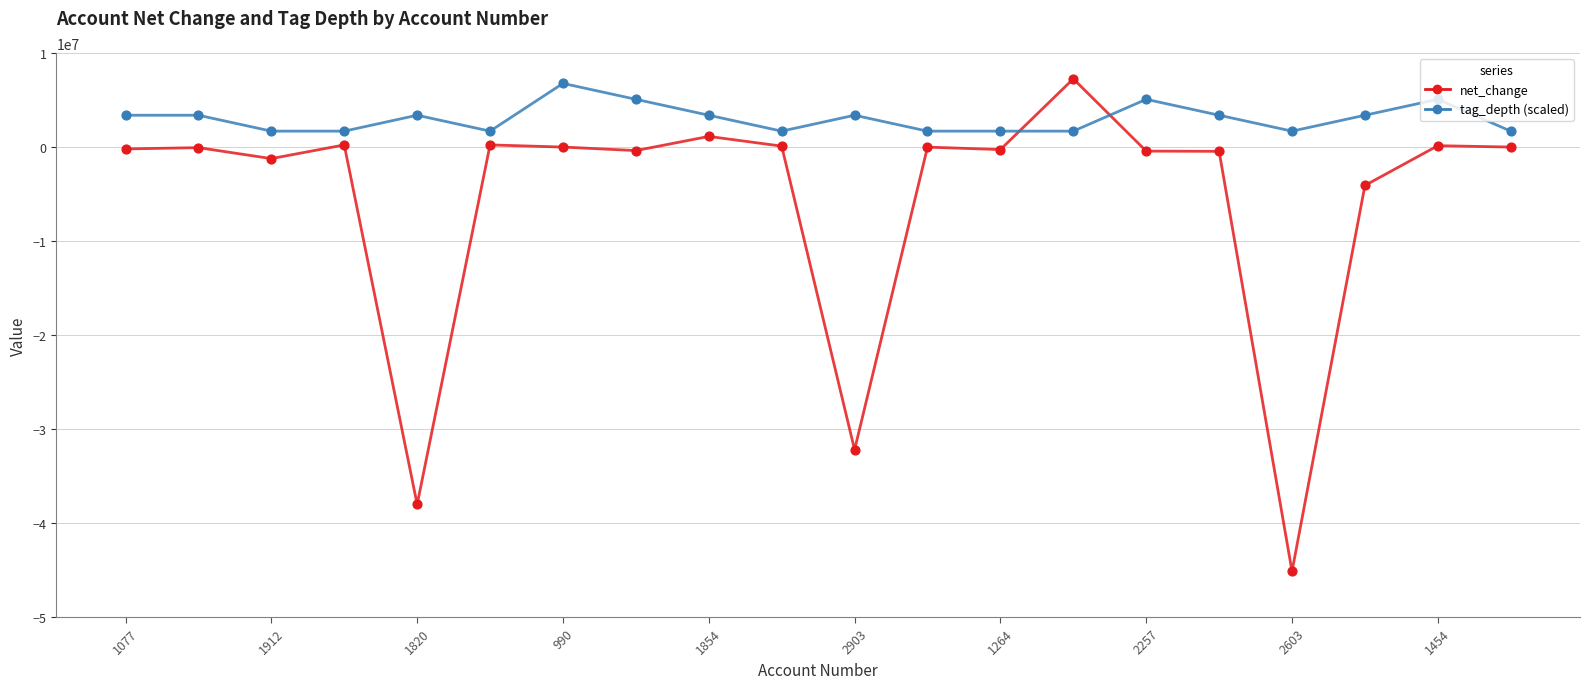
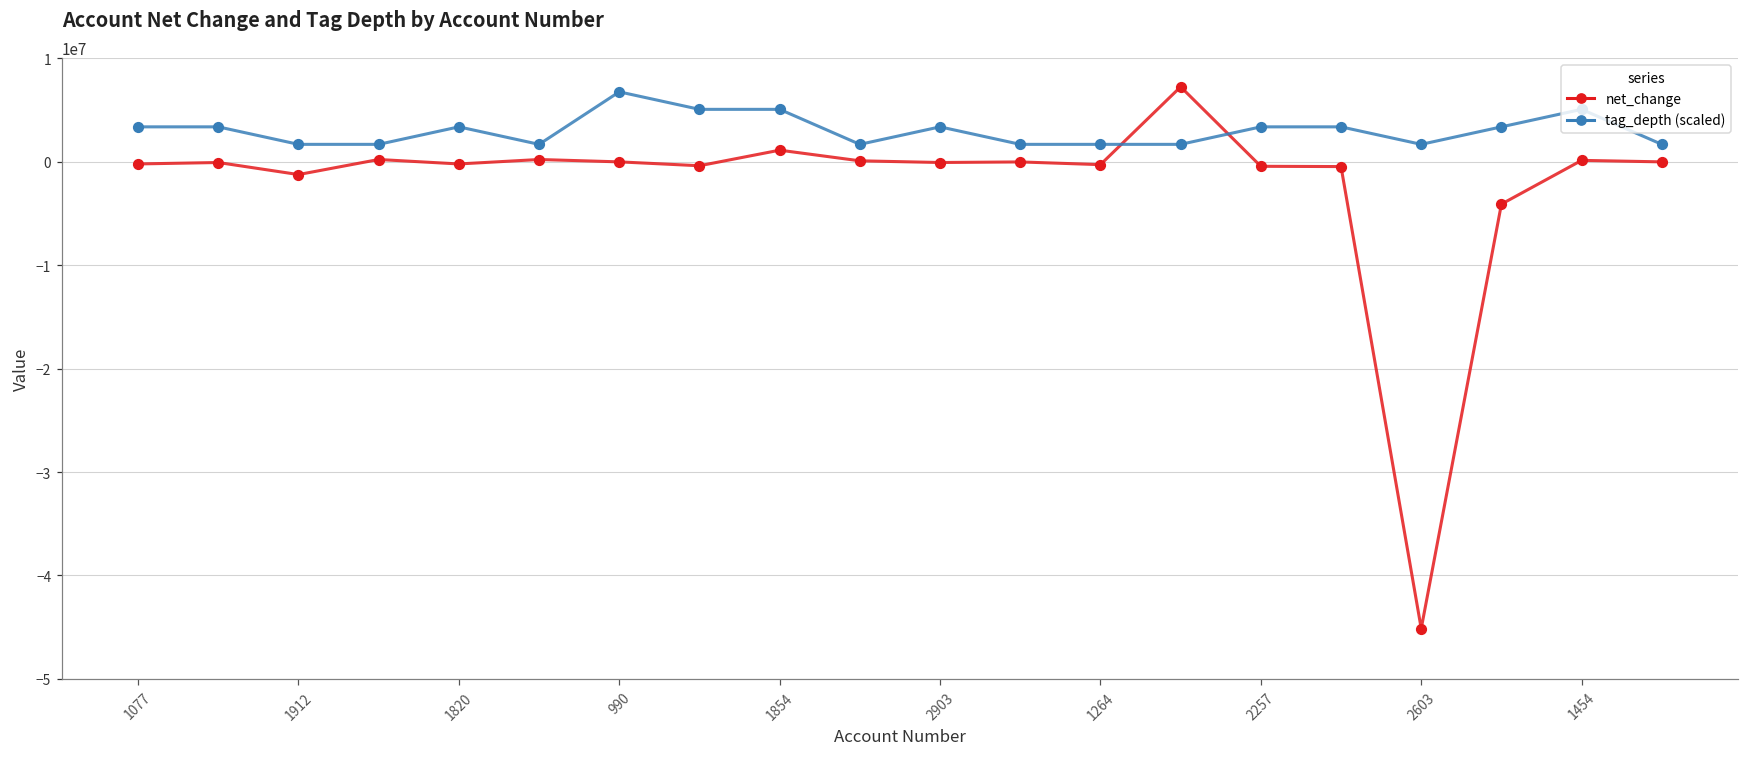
  {
    "net_change": {
      "1077": 0,
      "1912": -1000000,
-     "1820": -38000000,
+     "1820": 0,
      "990": 0,
      "1854": 1000000,
-     "2903": -32000000,
+     "2903": 0,
      "1264": 0,
      "2257": 0,
      "2603": -45000000,
      "1454": 0
    },
    "tag_depth (scaled)": {
      "1077": 3000000,
      "1912": 2000000,
      "1820": 3000000,
      "990": 7000000,
-     "1854": 3000000,
+     "1854": 5000000,
      "2903": 3000000,
      "1264": 2000000,
-     "2257": 5000000,
+     "2257": 3000000,
      "2603": 2000000
    }
  }
